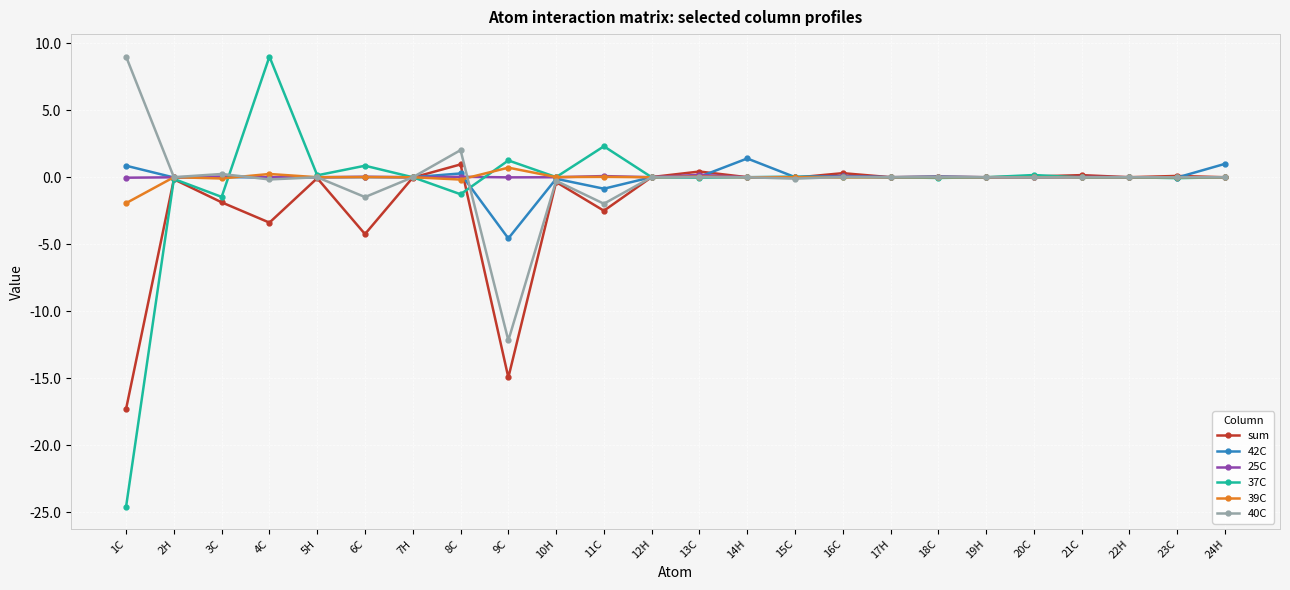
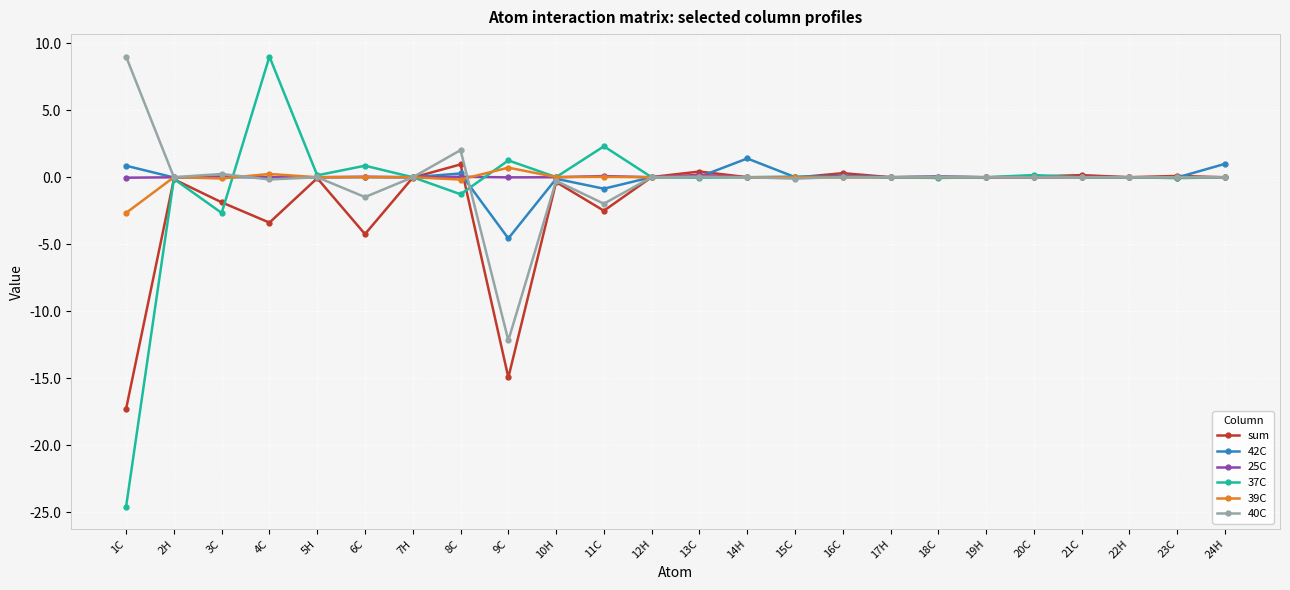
  {
    "sum": {
      "1C": -17.3,
      "3C": -1.9,
      "4C": -3.4,
      "6C": -4.2,
      "8C": 1.0,
      "9C": -14.9,
      "11C": -2.5,
      "13C": 0.4,
      "16C": 0.3
    },
    "42C": {
      "1C": 0.9,
      "8C": 0.3,
      "9C": -4.6,
      "11C": -0.9,
      "14H": 1.4,
      "24H": 1.0
    },
    "25C": {
      "1C": 0.0,
      "8C": 0.0,
      "9C": 0.0
    },
    "37C": {
      "1C": -24.6,
-     "3C": -1.5,
+     "3C": -2.7,
      "4C": 9.0,
      "6C": 0.9,
      "8C": -1.3,
      "9C": 1.3,
      "11C": 2.3
    },
    "39C": {
-     "1C": -1.9,
+     "1C": -2.7,
      "4C": 0.2,
      "8C": -0.2,
      "9C": 0.7
    },
    "40C": {
      "1C": 9.0,
      "3C": 0.2,
      "6C": -1.5,
      "8C": 2.0,
      "9C": -12.2,
      "11C": -2.0
    }
  }
